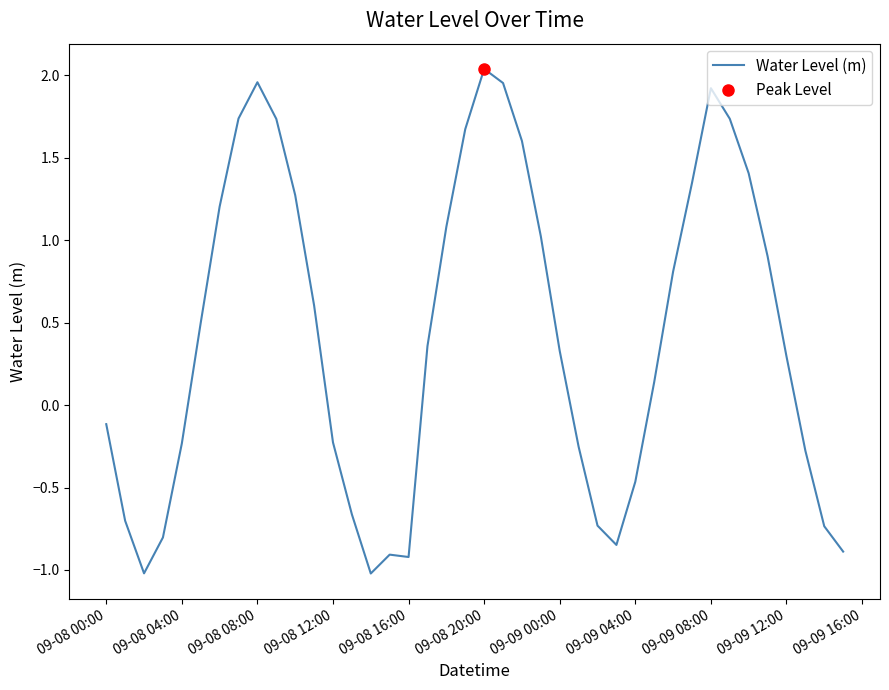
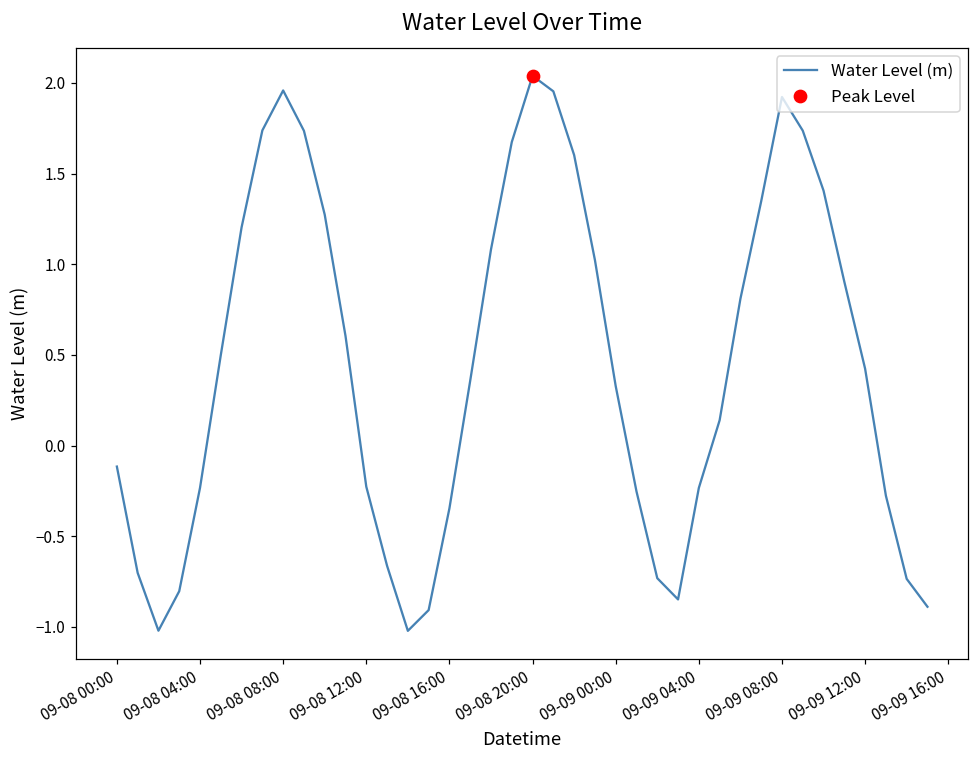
  {
    "Water Level (m)": {
      "09-08 00:00": -0.12,
      "09-08 04:00": -0.23,
      "09-08 08:00": 1.96,
      "09-08 12:00": -0.23,
-     "09-08 16:00": -0.92,
+     "09-08 16:00": -0.35,
      "09-09 00:00": 0.33,
-     "09-09 04:00": -0.46,
-     "09-09 12:00": 0.30
+     "09-09 04:00": -0.23,
+     "09-09 12:00": 0.42
    }
  }
